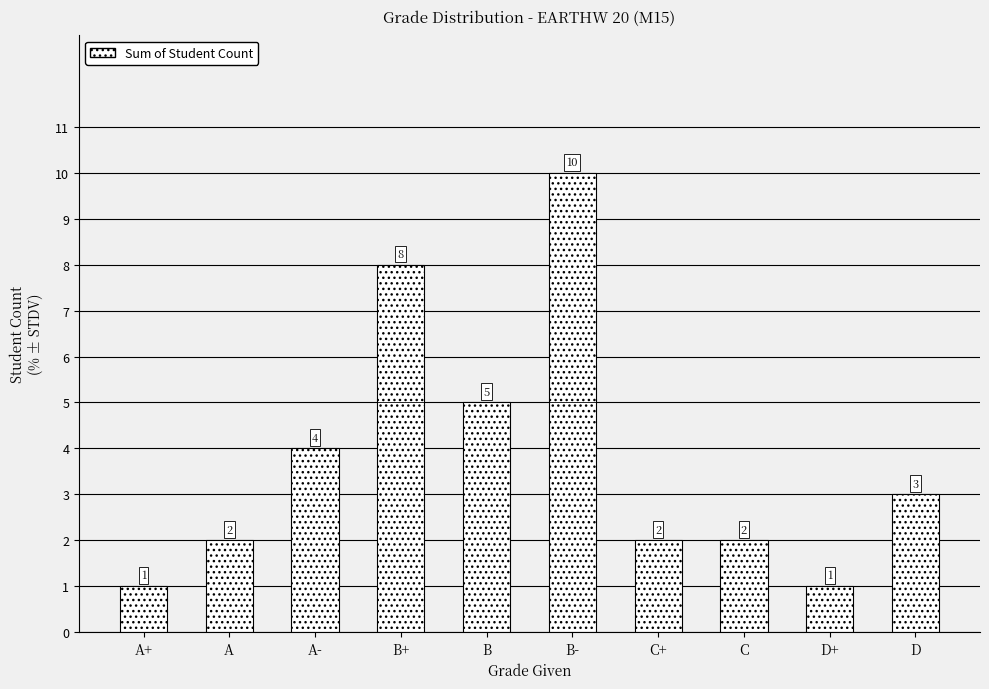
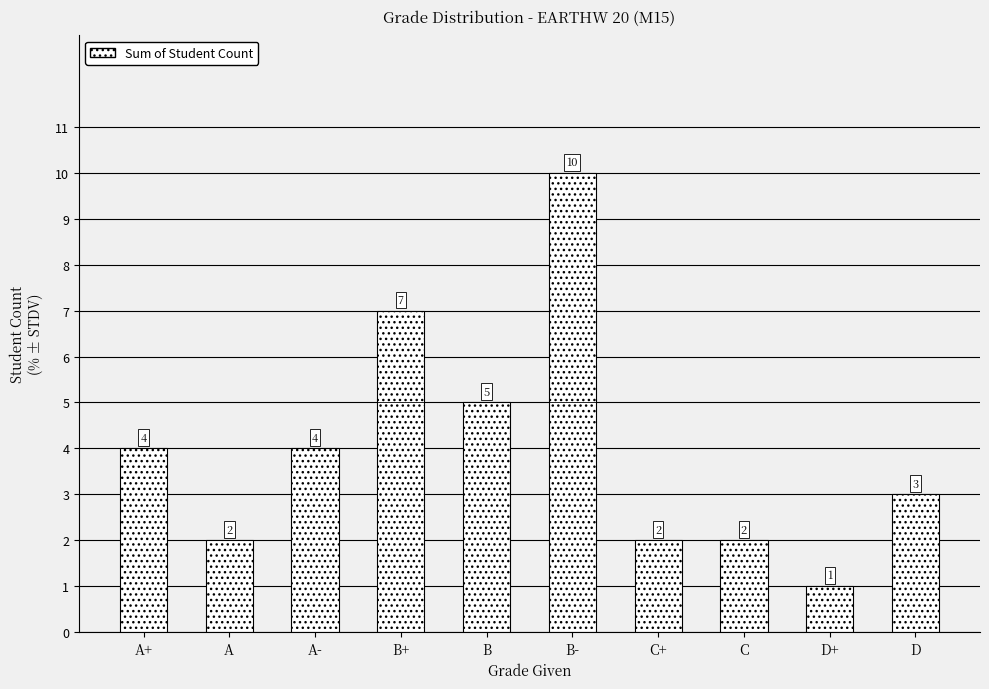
  {
-   "A+": 1,
-   "B+": 8
+   "A+": 4,
+   "B+": 7
  }
